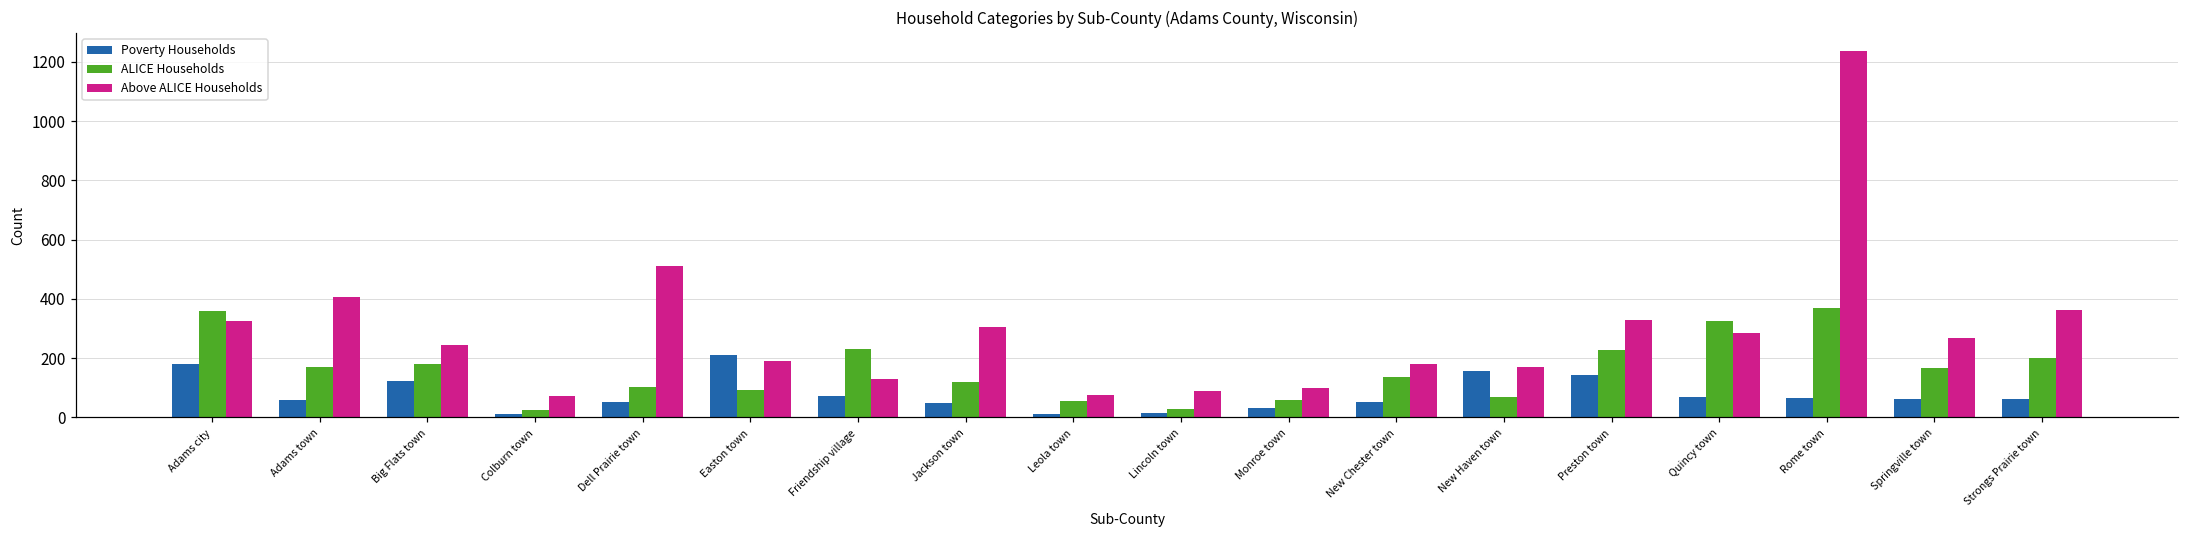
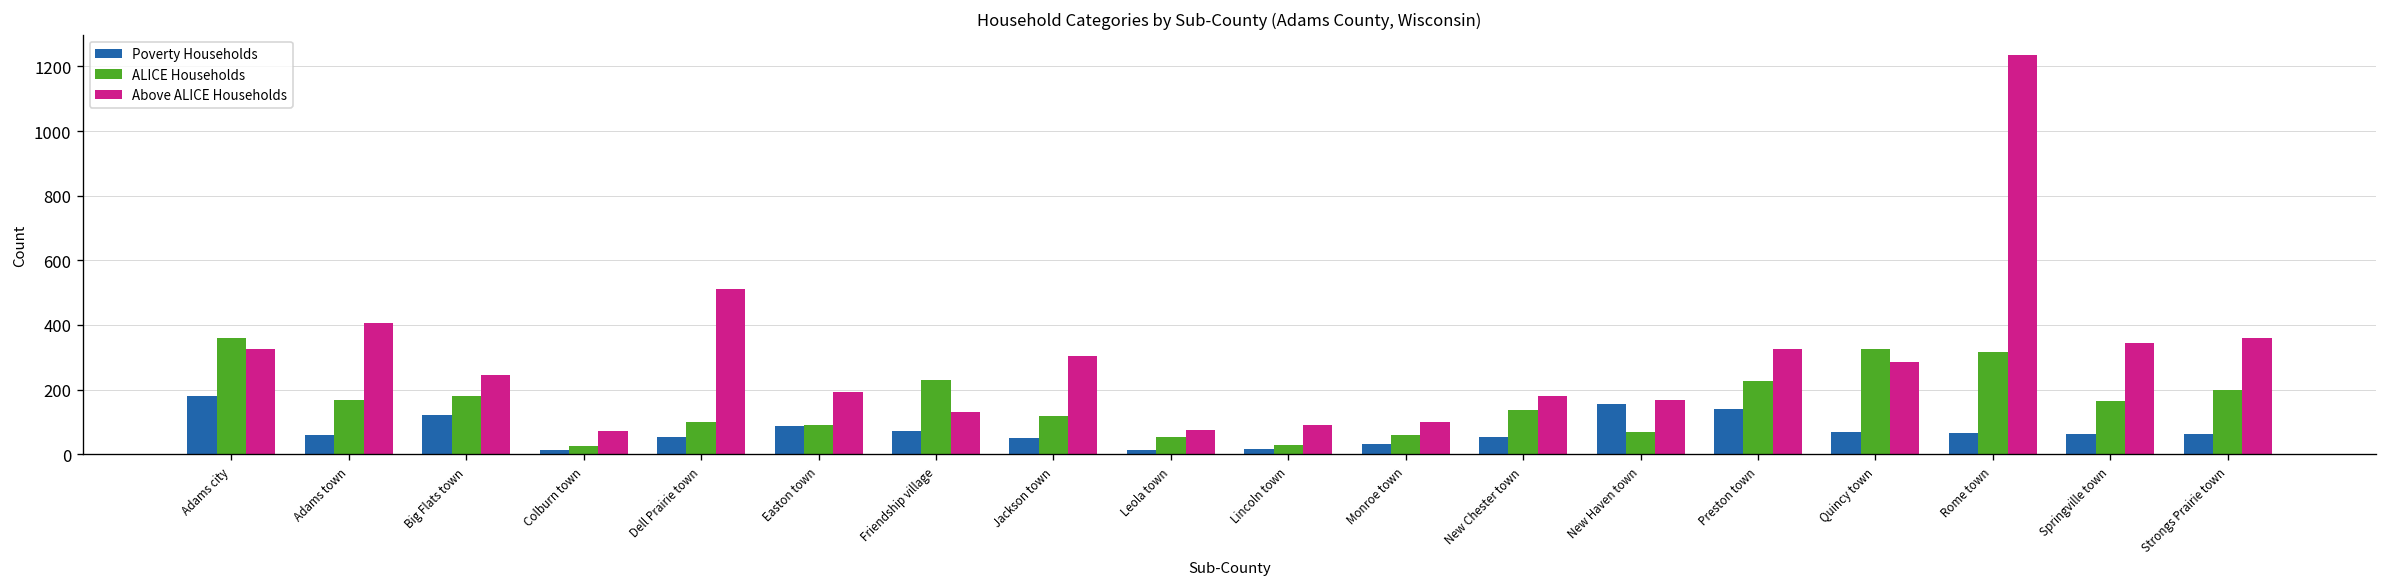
  {
    "Poverty Households": {
      "Adams city": 180,
      "Adams town": 60,
      "Big Flats town": 120,
      "Colburn town": 10,
      "Dell Prairie town": 50,
-     "Easton town": 210,
+     "Easton town": 90,
      "Friendship village": 70,
      "Jackson town": 50,
      "Leola town": 10,
      "Lincoln town": 20,
      "Monroe town": 30,
      "New Chester town": 50,
      "New Haven town": 160,
      "Preston town": 140,
      "Quincy town": 70,
      "Rome town": 70,
      "Springville town": 60,
      "Strongs Prairie town": 60
    },
    "ALICE Households": {
      "Adams city": 360,
      "Adams town": 170,
      "Big Flats town": 180,
      "Colburn town": 30,
      "Dell Prairie town": 100,
      "Easton town": 90,
      "Friendship village": 230,
      "Jackson town": 120,
      "Leola town": 50,
      "Lincoln town": 30,
      "Monroe town": 60,
      "New Chester town": 140,
      "New Haven town": 70,
      "Preston town": 230,
      "Quincy town": 330,
-     "Rome town": 370,
+     "Rome town": 320,
      "Springville town": 170,
      "Strongs Prairie town": 200
    },
    "Above ALICE Households": {
      "Adams city": 320,
      "Adams town": 410,
      "Big Flats town": 240,
      "Colburn town": 70,
      "Dell Prairie town": 510,
      "Easton town": 190,
      "Friendship village": 130,
      "Jackson town": 300,
      "Leola town": 80,
      "Lincoln town": 90,
      "Monroe town": 100,
      "New Chester town": 180,
      "New Haven town": 170,
      "Preston town": 330,
      "Quincy town": 290,
      "Rome town": 1240,
-     "Springville town": 270,
+     "Springville town": 340,
      "Strongs Prairie town": 360
    }
  }
